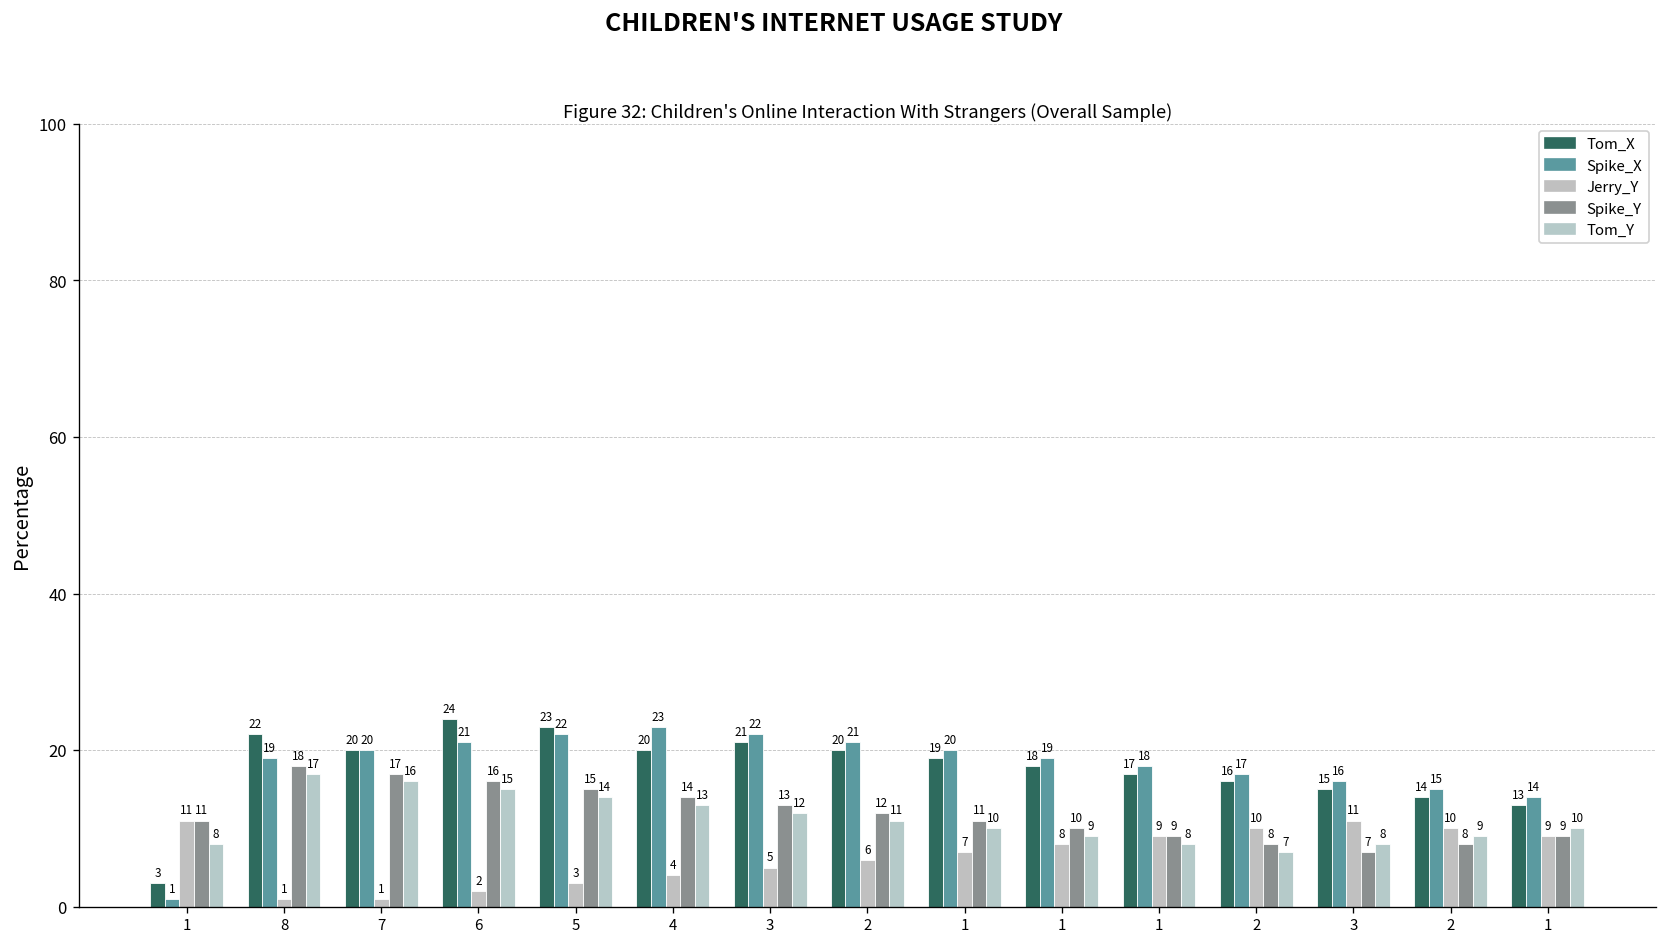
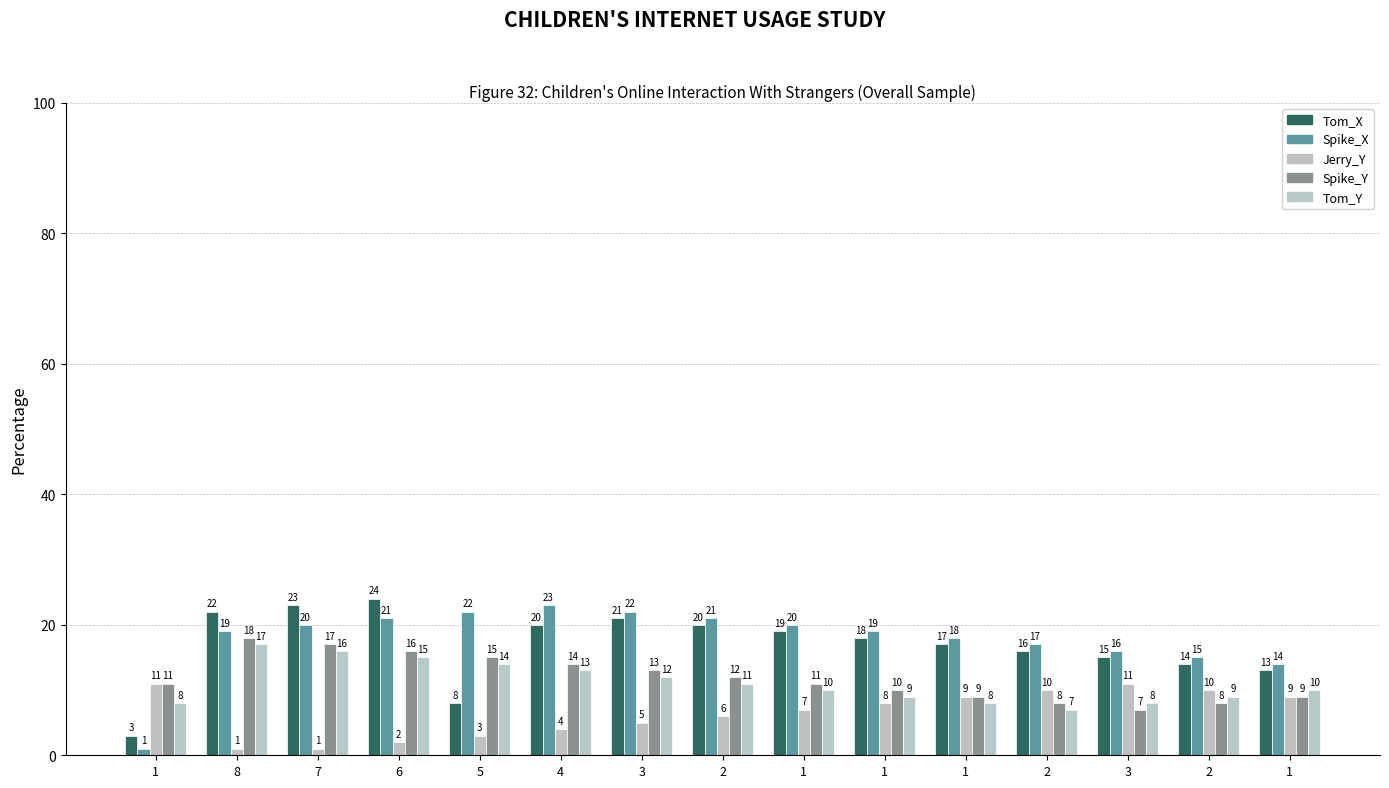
  {
    "Tom_X": {
      "8": 22,
-     "7": 20,
+     "7": 23,
      "6": 24,
-     "5": 23,
+     "5": 8,
      "4": 20
    }
  }
